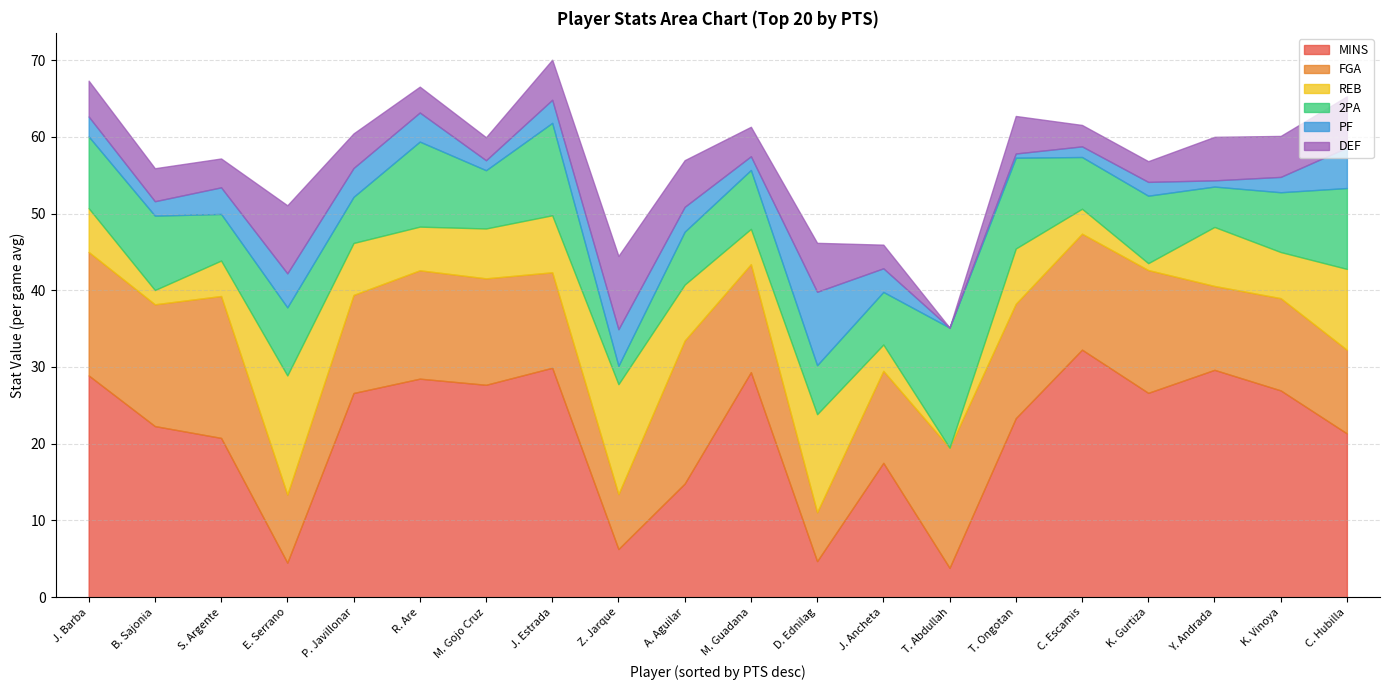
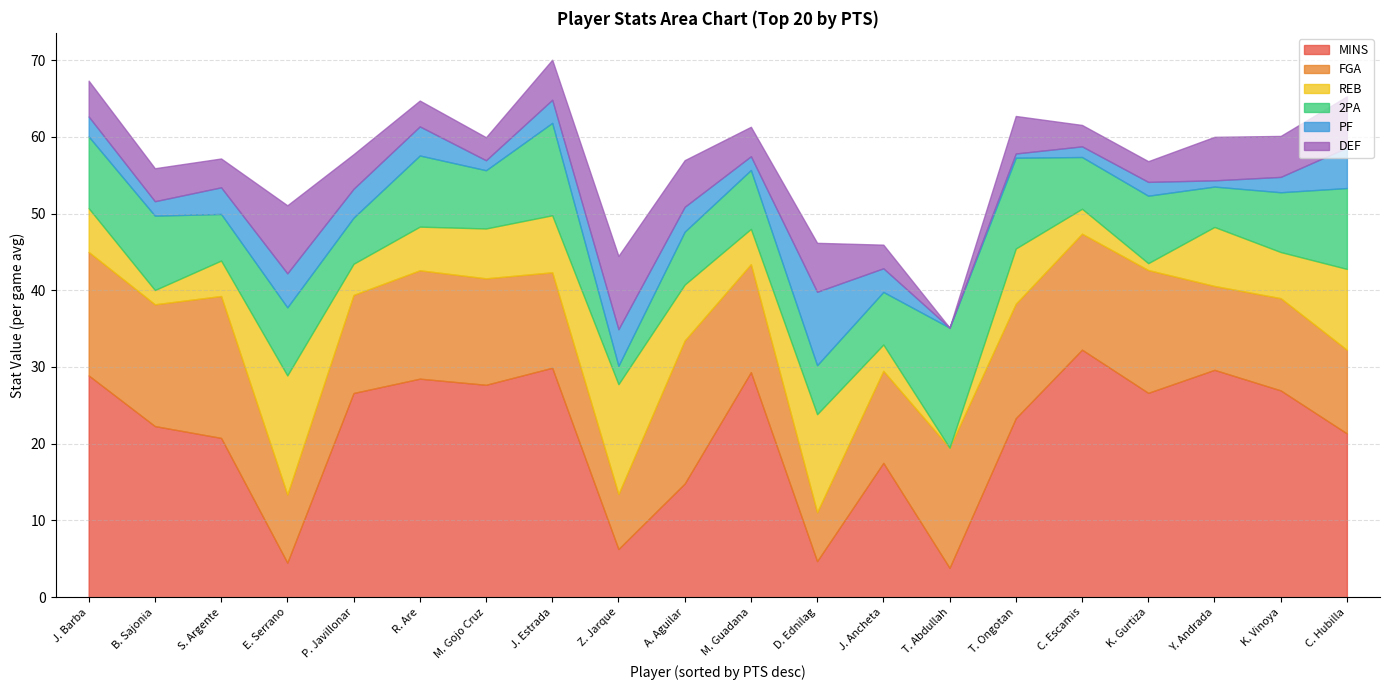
  {
    "REB": {
      "J. Barba": 6,
      "B. Sajonia": 2,
      "S. Argente": 5,
      "E. Serrano": 16,
-     "P. Javillonar": 7,
+     "P. Javillonar": 4,
      "R. Are": 6,
      "M. Gojo Cruz": 7,
      "J. Estrada": 7,
      "Z. Jarque": 14,
      "A. Aguilar": 7,
      "M. Guadana": 5,
      "D. Ednilag": 13,
      "J. Ancheta": 3,
      "T. Ongotan": 7,
      "C. Escamis": 3,
      "K. Gurtiza": 1,
      "Y. Andrada": 8,
      "K. Vinoya": 6,
      "C. Hubilla": 11
    },
    "2PA": {
      "J. Barba": 9,
      "B. Sajonia": 10,
      "S. Argente": 6,
      "E. Serrano": 9,
      "P. Javillonar": 6,
-     "R. Are": 11,
+     "R. Are": 9,
      "M. Gojo Cruz": 8,
      "J. Estrada": 12,
      "Z. Jarque": 2,
      "A. Aguilar": 7,
      "M. Guadana": 8,
      "D. Ednilag": 6,
      "J. Ancheta": 7,
      "T. Ongotan": 12,
      "C. Escamis": 7,
      "K. Gurtiza": 9,
      "Y. Andrada": 5,
      "K. Vinoya": 8,
      "C. Hubilla": 11
    },
    "PF": {
      "J. Barba": 3,
      "B. Sajonia": 2,
      "S. Argente": 3,
      "E. Serrano": 4,
      "P. Javillonar": 4,
      "R. Are": 4,
      "M. Gojo Cruz": 1,
      "J. Estrada": 3,
      "Z. Jarque": 5,
      "A. Aguilar": 3,
      "M. Guadana": 2,
      "D. Ednilag": 10,
      "J. Ancheta": 3,
      "T. Ongotan": 1,
      "C. Escamis": 1,
      "K. Gurtiza": 2,
      "Y. Andrada": 1,
      "K. Vinoya": 2
    },
    "DEF": {
      "J. Barba": 5,
      "B. Sajonia": 4,
      "S. Argente": 4,
      "E. Serrano": 9,
      "P. Javillonar": 5,
      "R. Are": 3,
      "M. Gojo Cruz": 3,
      "J. Estrada": 5,
      "Z. Jarque": 10,
      "A. Aguilar": 6,
      "M. Guadana": 4,
      "D. Ednilag": 6,
      "J. Ancheta": 3,
      "T. Ongotan": 5,
      "C. Escamis": 3,
      "K. Gurtiza": 3,
      "Y. Andrada": 6,
      "K. Vinoya": 5
    }
  }
